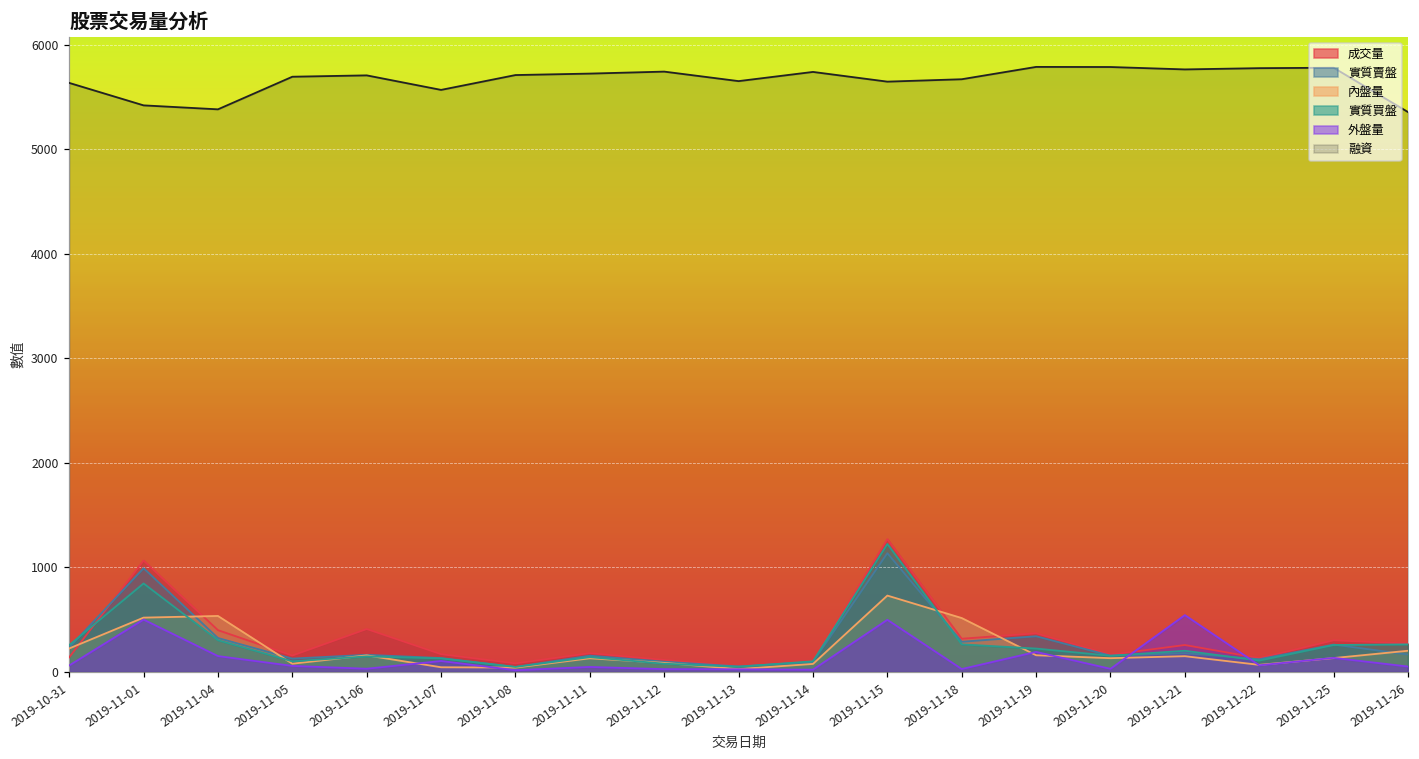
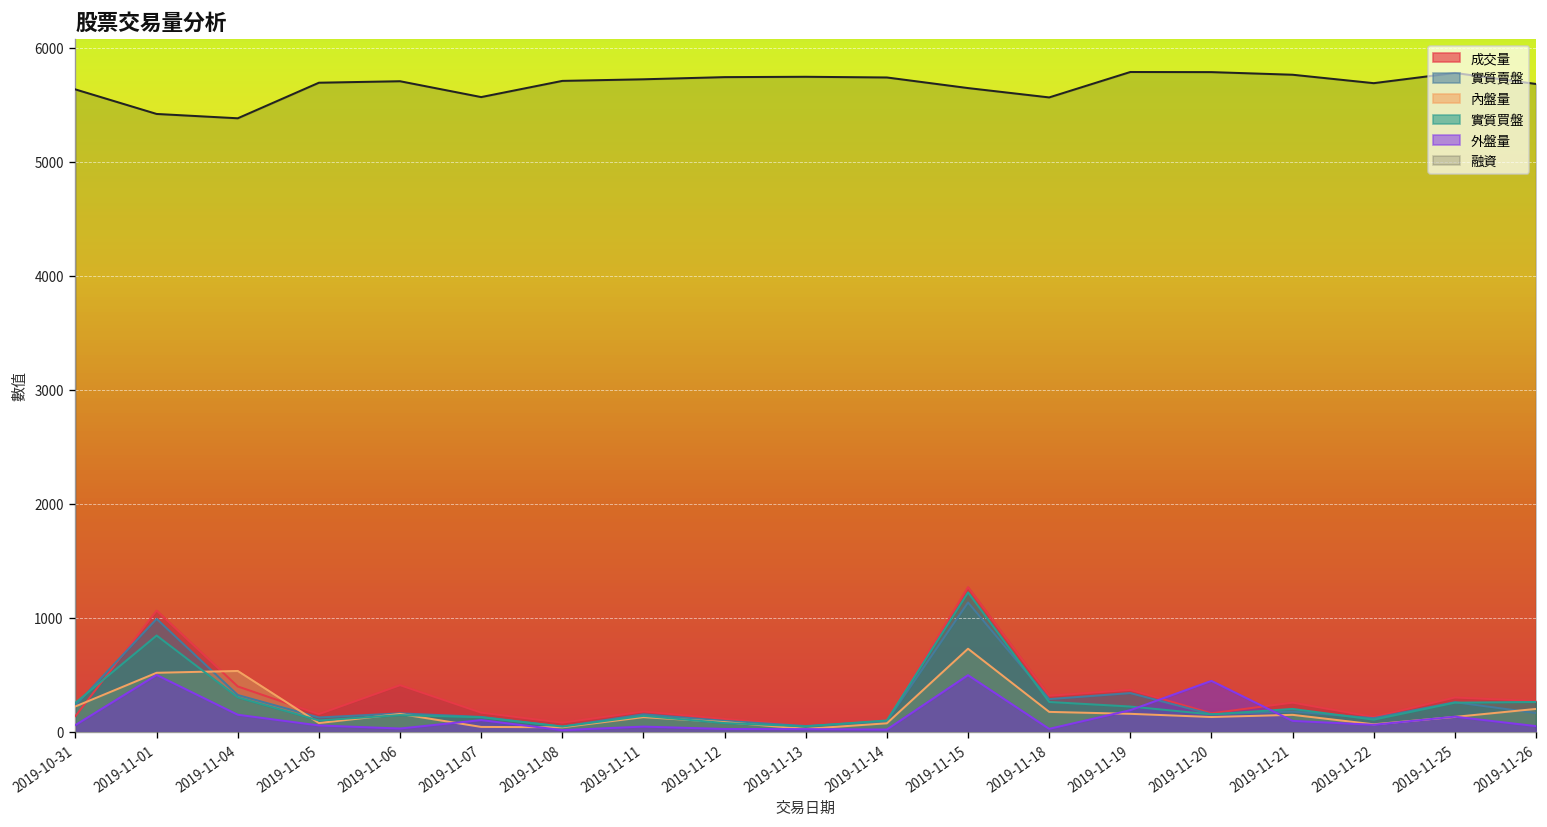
  {
    "成交量": {
      "2019-10-31": 100,
      "2019-11-01": 1100,
      "2019-11-04": 400,
      "2019-11-05": 200,
      "2019-11-06": 400,
      "2019-11-07": 200,
      "2019-11-08": 100,
      "2019-11-15": 1300,
      "2019-11-18": 300,
      "2019-11-19": 400,
      "2019-11-21": 300,
      "2019-11-25": 300
    },
    "內盤量": {
      "2019-11-04": 500,
      "2019-11-07": 0,
      "2019-11-15": 700,
-     "2019-11-18": 500,
+     "2019-11-18": 200,
      "2019-11-19": 200,
      "2019-11-21": 100,
      "2019-11-26": 200
    },
    "外盤量": {
      "2019-10-31": 100,
      "2019-11-04": 200,
      "2019-11-06": 0,
      "2019-11-11": 0,
      "2019-11-12": 0,
      "2019-11-14": 0,
      "2019-11-15": 500,
      "2019-11-18": 0,
      "2019-11-19": 200,
-     "2019-11-20": 0,
-     "2019-11-21": 500,
+     "2019-11-20": 400,
+     "2019-11-21": 100,
      "2019-11-26": 100
    },
    "融資": {
      "2019-10-31": 5600,
      "2019-11-01": 5400,
      "2019-11-04": 5400,
      "2019-11-05": 5700,
      "2019-11-06": 5700,
      "2019-11-07": 5600,
      "2019-11-08": 5700,
      "2019-11-11": 5700,
      "2019-11-12": 5700,
-     "2019-11-13": 5650,
+     "2019-11-13": 5750,
      "2019-11-14": 5700,
      "2019-11-15": 5600,
-     "2019-11-18": 5700,
+     "2019-11-18": 5600,
      "2019-11-19": 5800,
      "2019-11-20": 5800,
      "2019-11-21": 5800,
-     "2019-11-22": 5800,
-     "2019-11-26": 5400
+     "2019-11-22": 5700,
+     "2019-11-26": 5700
    }
  }
